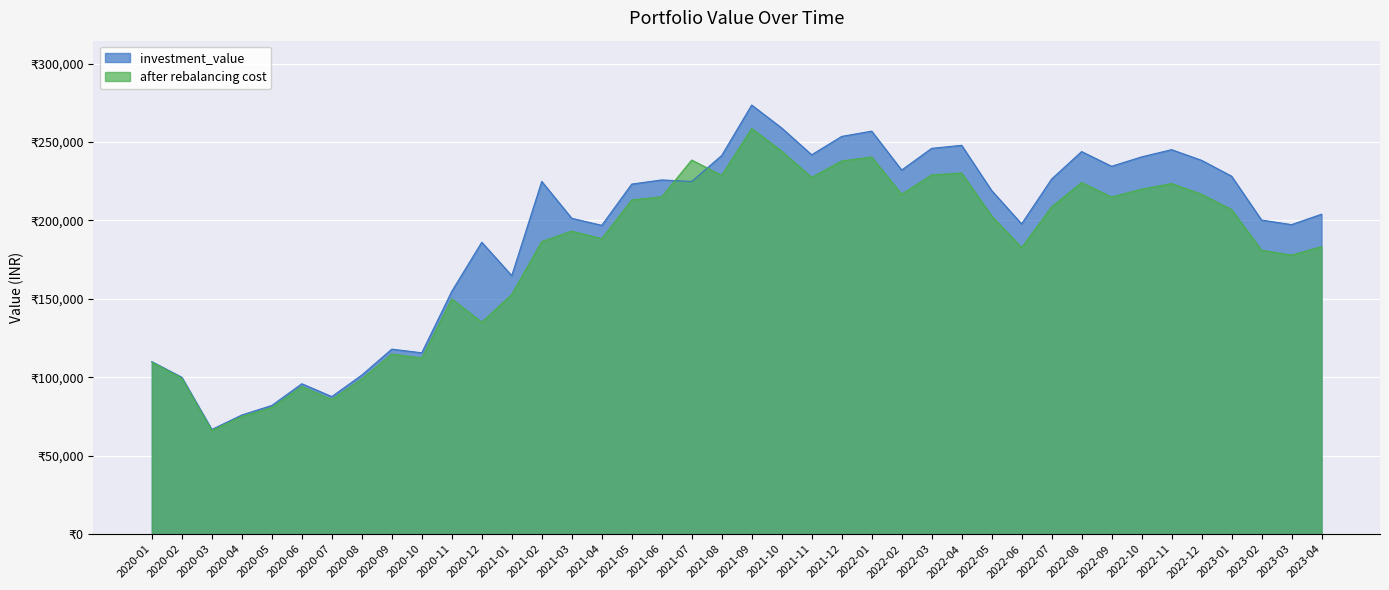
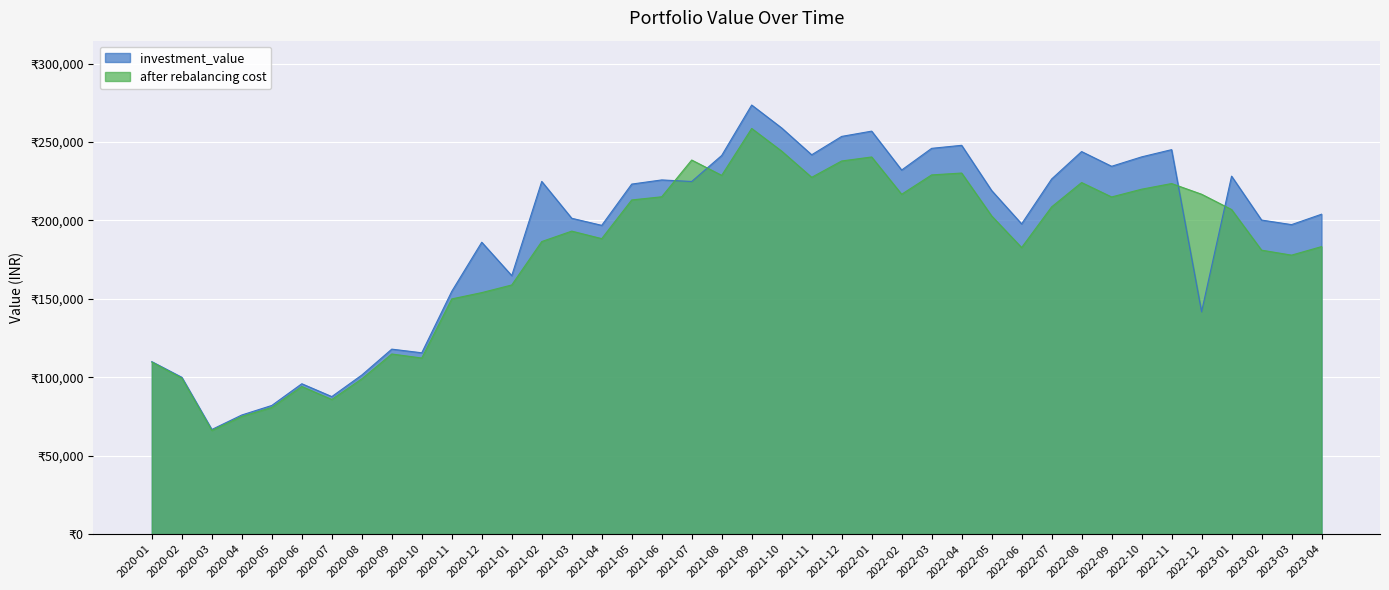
  {
    "investment_value": {
      "2020-06": "₹96,000",
      "2020-07": "₹88,000",
      "2020-08": "₹101,000",
      "2020-09": "₹118,000",
      "2020-10": "₹116,000",
      "2020-11": "₹155,000",
      "2020-12": "₹186,000",
      "2021-01": "₹165,000",
      "2021-02": "₹225,000",
      "2021-03": "₹201,000",
      "2021-04": "₹197,000",
      "2021-05": "₹223,000",
      "2021-06": "₹226,000",
      "2021-07": "₹225,000",
      "2021-08": "₹241,000",
      "2021-09": "₹274,000",
      "2021-10": "₹259,000",
      "2021-11": "₹242,000",
      "2021-12": "₹254,000",
      "2022-01": "₹257,000",
      "2022-02": "₹232,000",
      "2022-03": "₹246,000",
      "2022-04": "₹248,000",
      "2022-05": "₹219,000",
      "2022-06": "₹198,000",
      "2022-07": "₹226,000",
      "2022-08": "₹244,000",
      "2022-09": "₹235,000",
      "2022-10": "₹241,000",
      "2022-11": "₹245,000",
-     "2022-12": "₹238,000",
+     "2022-12": "₹142,000",
      "2023-01": "₹228,000",
      "2023-02": "₹200,000",
      "2023-03": "₹197,000",
      "2023-04": "₹204,000"
    },
    "after rebalancing cost": {
      "2020-06": "₹94,000",
      "2020-07": "₹86,000",
      "2020-08": "₹99,000",
      "2020-09": "₹115,000",
      "2020-10": "₹112,000",
      "2020-11": "₹150,000",
-     "2020-12": "₹135,000",
-     "2021-01": "₹153,000",
+     "2020-12": "₹154,000",
+     "2021-01": "₹159,000",
      "2021-02": "₹187,000",
      "2021-03": "₹193,000",
      "2021-04": "₹188,000",
      "2021-05": "₹213,000",
      "2021-06": "₹215,000",
      "2021-07": "₹239,000",
      "2021-08": "₹229,000",
      "2021-09": "₹259,000",
      "2021-10": "₹244,000",
      "2021-11": "₹228,000",
      "2021-12": "₹238,000",
      "2022-01": "₹240,000",
      "2022-02": "₹217,000",
      "2022-03": "₹229,000",
      "2022-04": "₹230,000",
      "2022-05": "₹203,000",
      "2022-06": "₹183,000",
      "2022-07": "₹209,000",
      "2022-08": "₹224,000",
      "2022-09": "₹215,000",
      "2022-10": "₹220,000",
      "2022-11": "₹224,000",
      "2022-12": "₹217,000",
      "2023-01": "₹207,000",
      "2023-02": "₹181,000",
      "2023-03": "₹178,000",
      "2023-04": "₹183,000"
    }
  }
